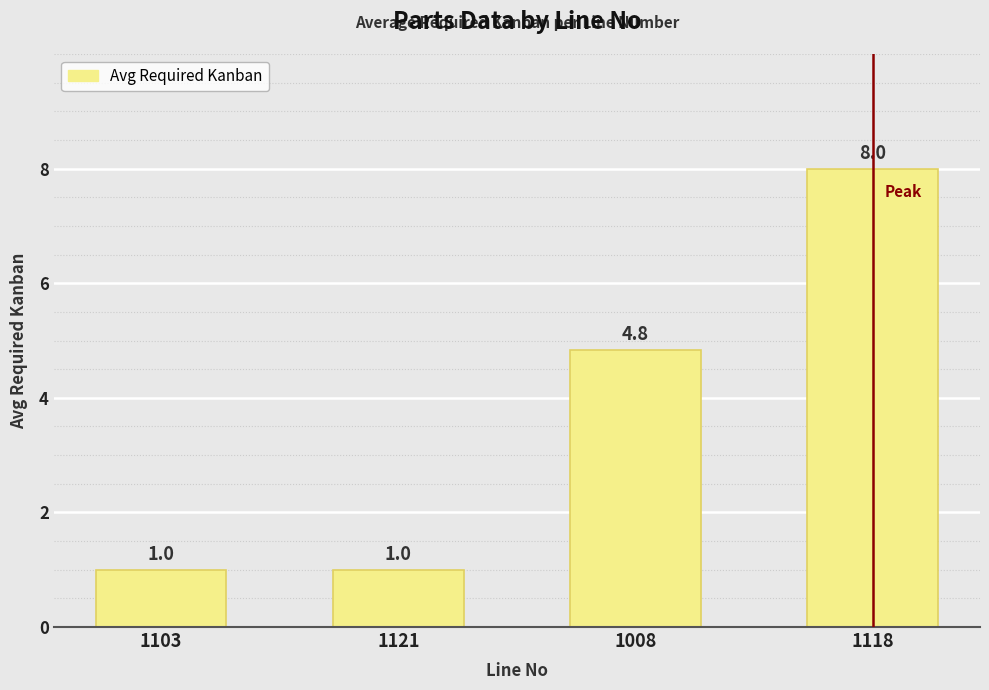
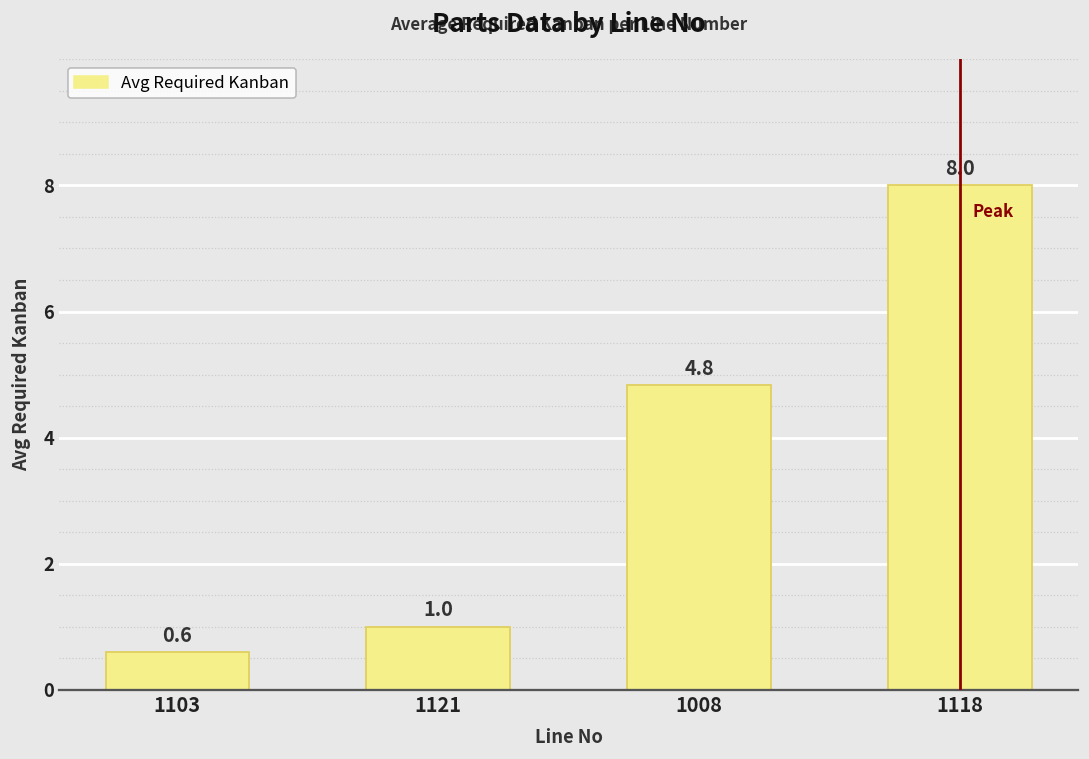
  {
-   "1103": 1.0,
+   "1103": 0.6,
    "1121": 1.0,
    "1008": 4.8,
    "1118": 8.0
  }
